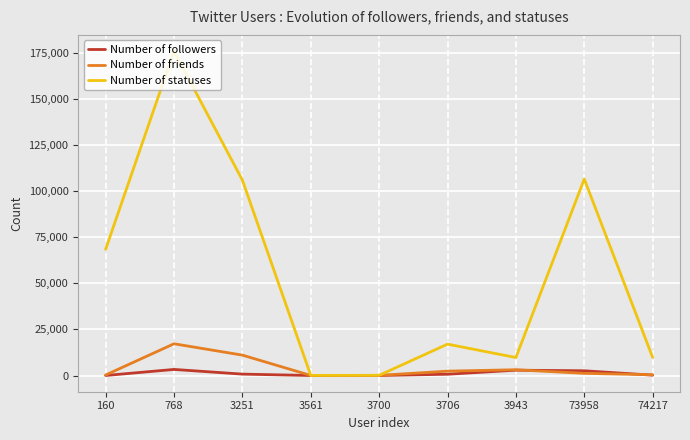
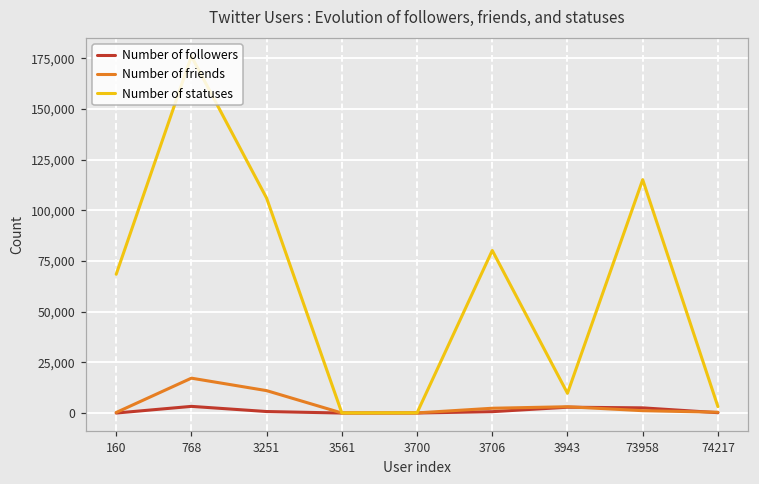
  {
    "Number of followers": {
      "768": "3,000",
      "3251": "1,000",
      "3706": "1,000",
      "73958": "3,000"
    },
    "Number of friends": {
      "768": "17,000",
      "3251": "11,000",
      "3706": "2,000",
      "73958": "1,000"
    },
    "Number of statuses": {
      "160": "68,000",
      "3251": "106,000",
-     "3706": "17,000",
+     "3706": "80,000",
      "3943": "10,000",
-     "73958": "107,000",
-     "74217": "10,000"
+     "73958": "115,000",
+     "74217": "3,000"
    }
  }
